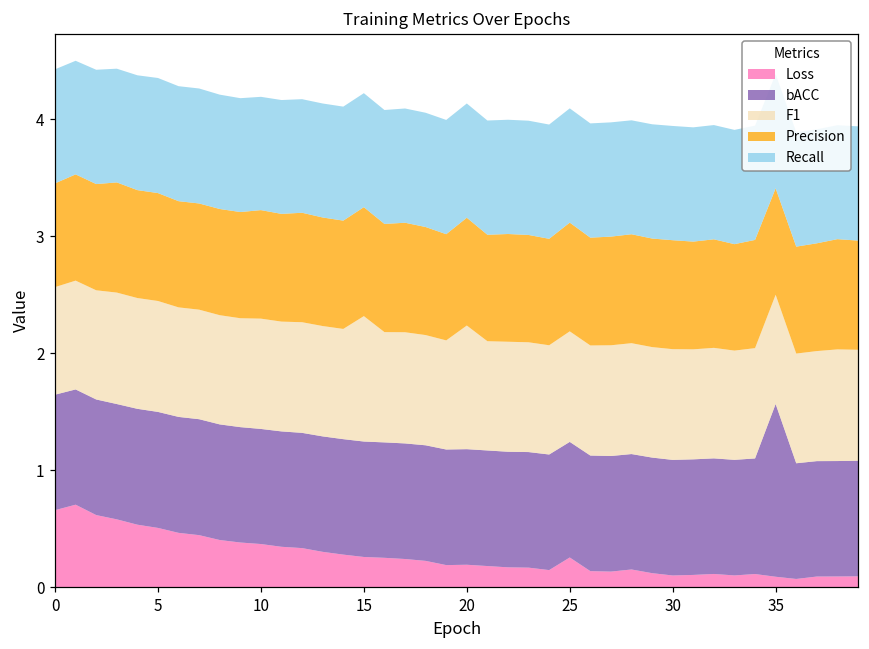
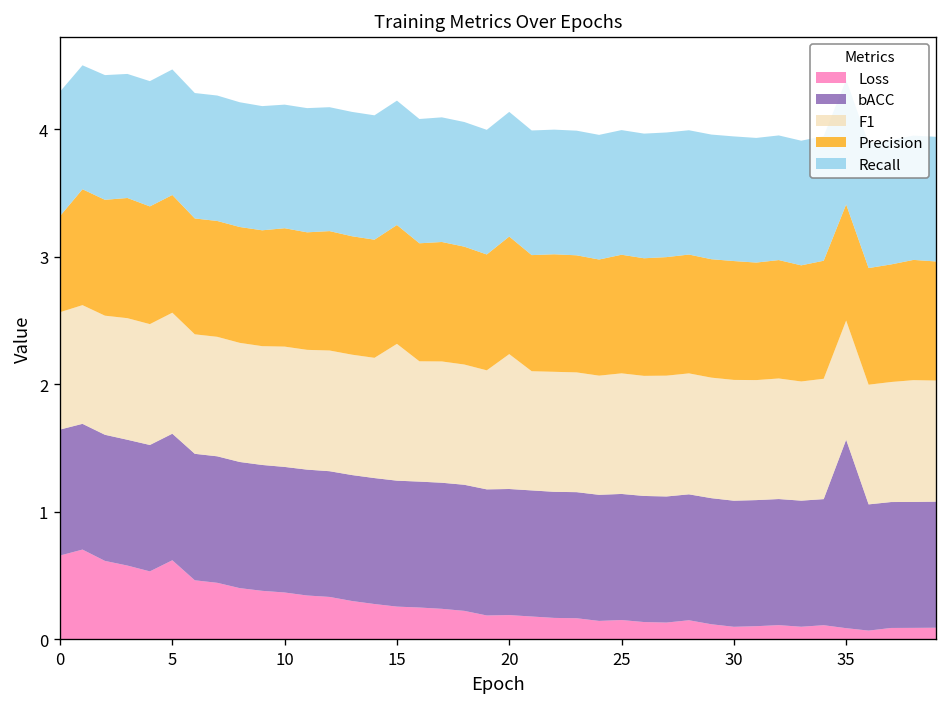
  {
    "Loss": {
      "0": 0.66,
-     "5": 0.51,
+     "5": 0.62,
      "10": 0.37,
      "15": 0.26,
      "20": 0.19,
-     "25": 0.25,
+     "25": 0.15,
      "30": 0.10,
      "35": 0.09
    },
    "bACC": {
      "0": 0.99,
      "5": 0.99,
      "10": 0.98,
      "15": 0.99,
      "20": 0.99,
      "25": 0.99,
      "30": 0.99,
      "35": 1.48
    },
    "F1": {
      "0": 0.92,
      "5": 0.95,
      "10": 0.94,
      "15": 1.07,
      "20": 1.06,
      "25": 0.95,
      "30": 0.95,
      "35": 0.93
    },
    "Precision": {
-     "0": 0.89,
+     "0": 0.75,
      "5": 0.92,
      "10": 0.93,
      "15": 0.93,
      "20": 0.92,
      "25": 0.93,
      "30": 0.93,
      "35": 0.91
    },
    "Recall": {
      "0": 0.98,
      "5": 0.98,
      "10": 0.97,
      "15": 0.98,
      "20": 0.98,
      "25": 0.98,
      "30": 0.98
    }
  }
